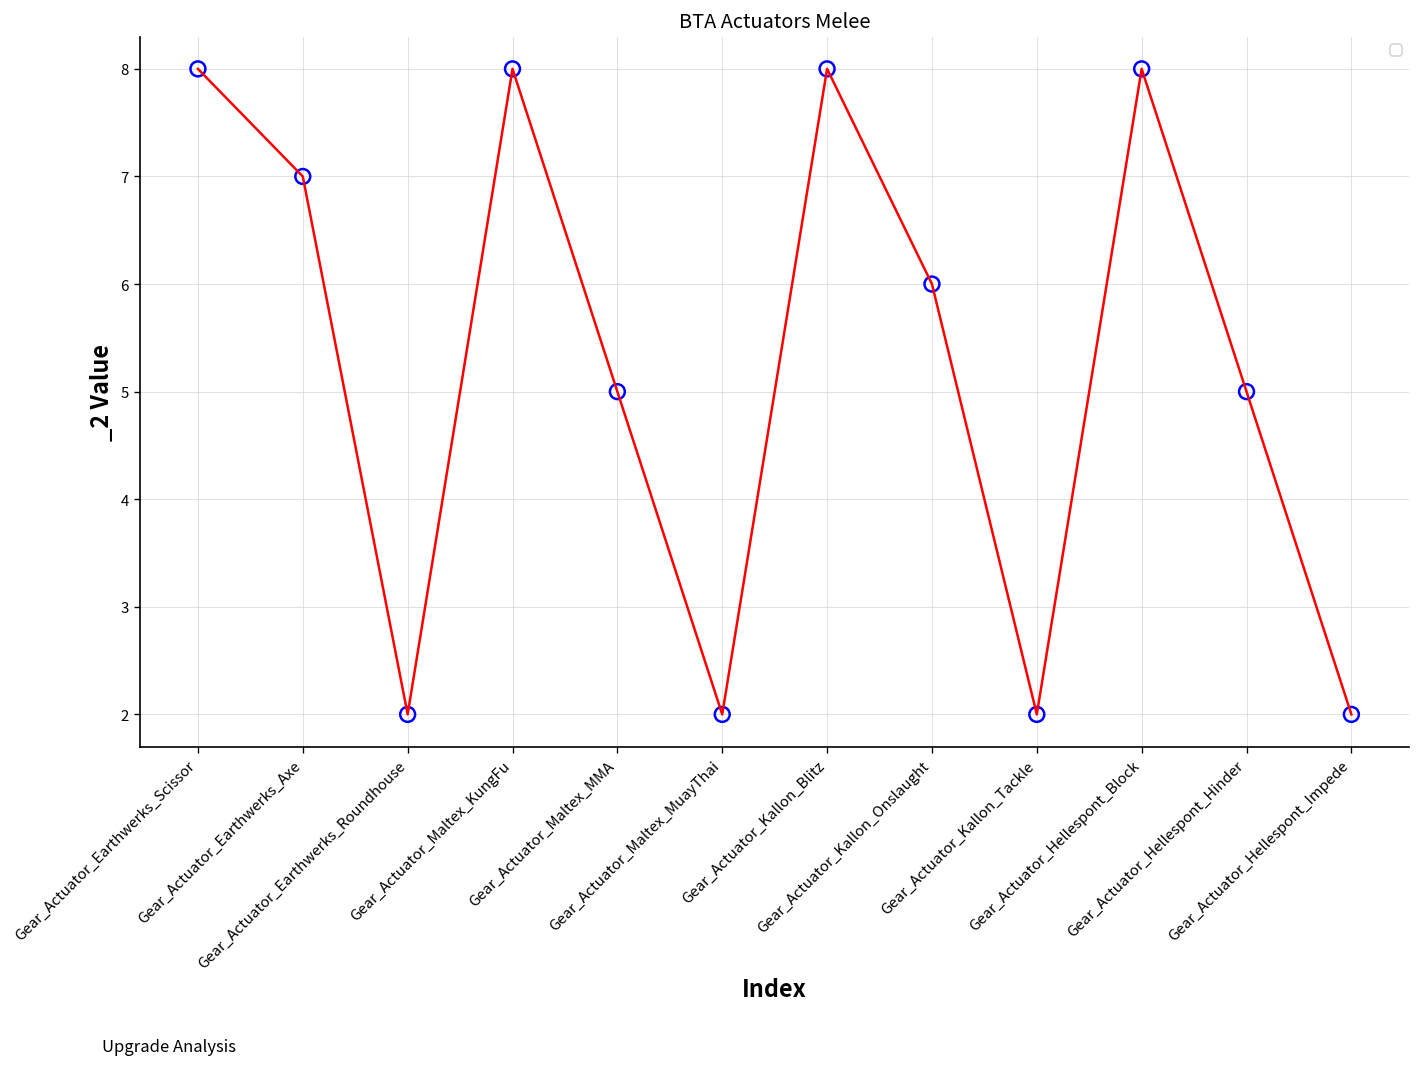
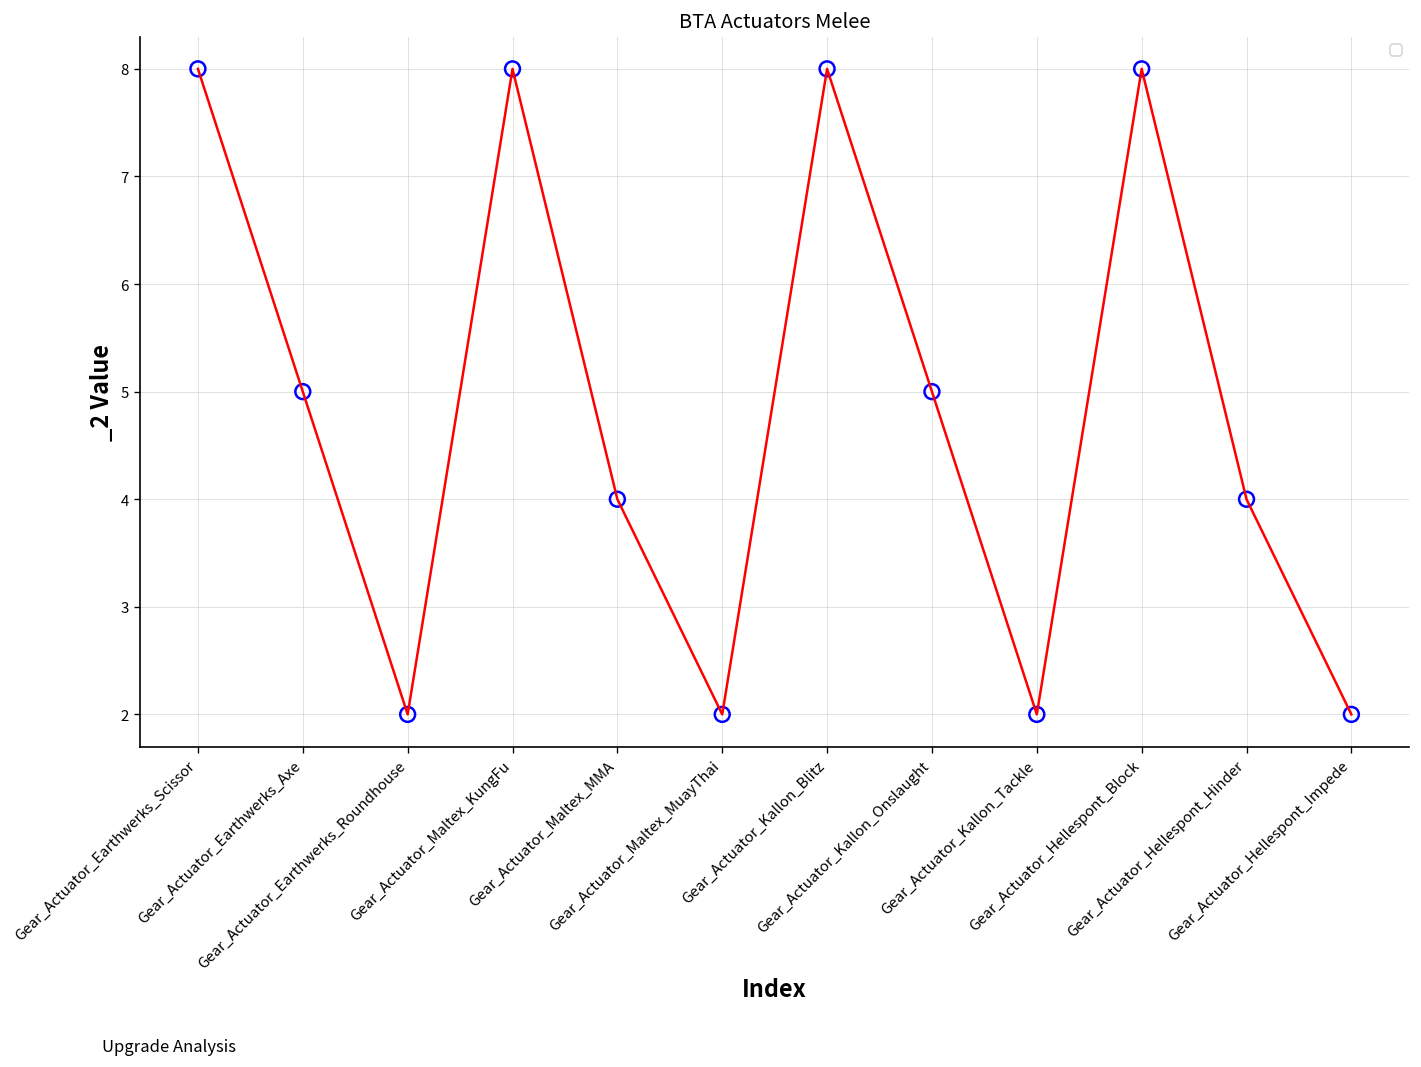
  {
    "Gear_Actuator_Earthwerks_Scissor": 8,
-   "Gear_Actuator_Earthwerks_Axe": 7,
+   "Gear_Actuator_Earthwerks_Axe": 5,
    "Gear_Actuator_Earthwerks_Roundhouse": 2,
    "Gear_Actuator_Maltex_KungFu": 8,
-   "Gear_Actuator_Maltex_MMA": 5,
+   "Gear_Actuator_Maltex_MMA": 4,
    "Gear_Actuator_Maltex_MuayThai": 2,
    "Gear_Actuator_Kallon_Blitz": 8,
-   "Gear_Actuator_Kallon_Onslaught": 6,
+   "Gear_Actuator_Kallon_Onslaught": 5,
    "Gear_Actuator_Kallon_Tackle": 2,
    "Gear_Actuator_Hellespont_Block": 8,
-   "Gear_Actuator_Hellespont_Hinder": 5,
+   "Gear_Actuator_Hellespont_Hinder": 4,
    "Gear_Actuator_Hellespont_Impede": 2
  }
